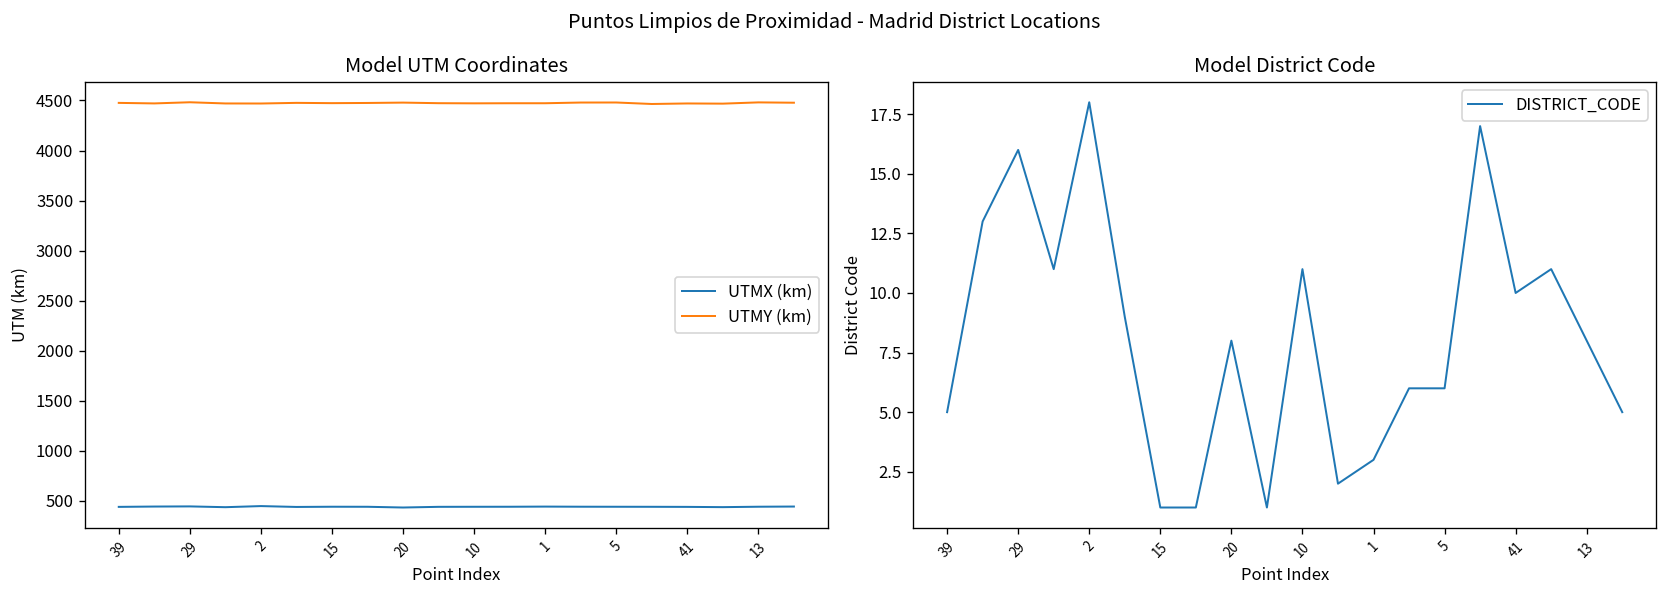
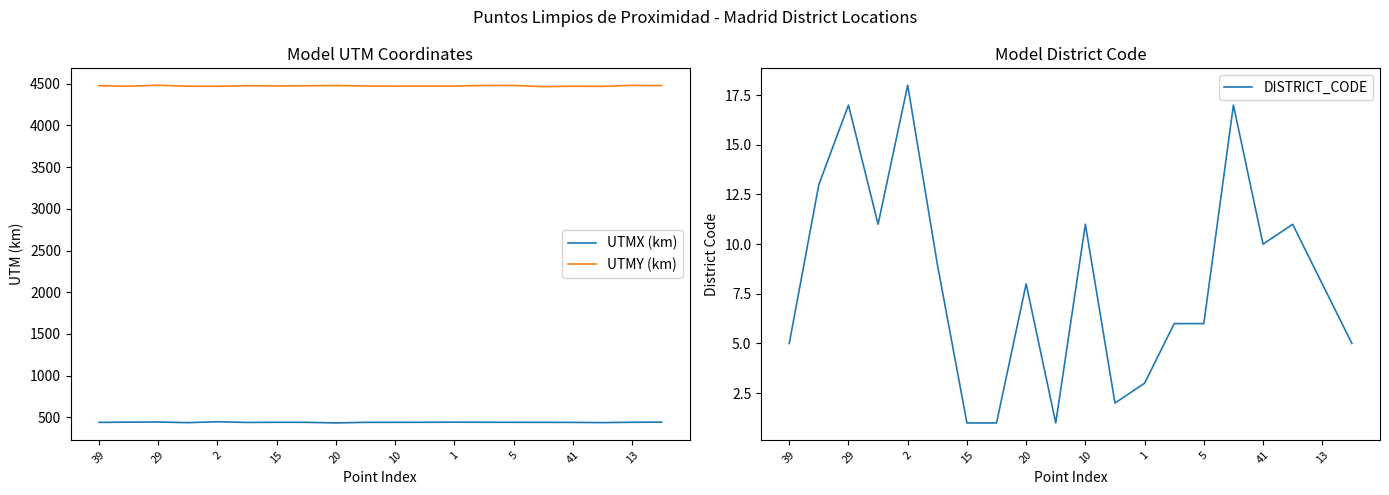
  {
    "Model UTM Coordinates": {
      "UTMX (km)": {
        "39": 400,
        "29": 400,
        "2": 400,
        "20": 400,
        "10": 400,
        "41": 400
      },
      "UTMY (km)": {
        "39": 4500,
        "29": 4500,
        "2": 4500,
        "20": 4500,
        "10": 4500,
        "41": 4500
      }
    },
    "Model District Code": {
      "39": 5,
-     "29": 16,
+     "29": 17,
      "2": 18,
      "20": 8,
      "10": 11,
      "41": 10
    }
  }
